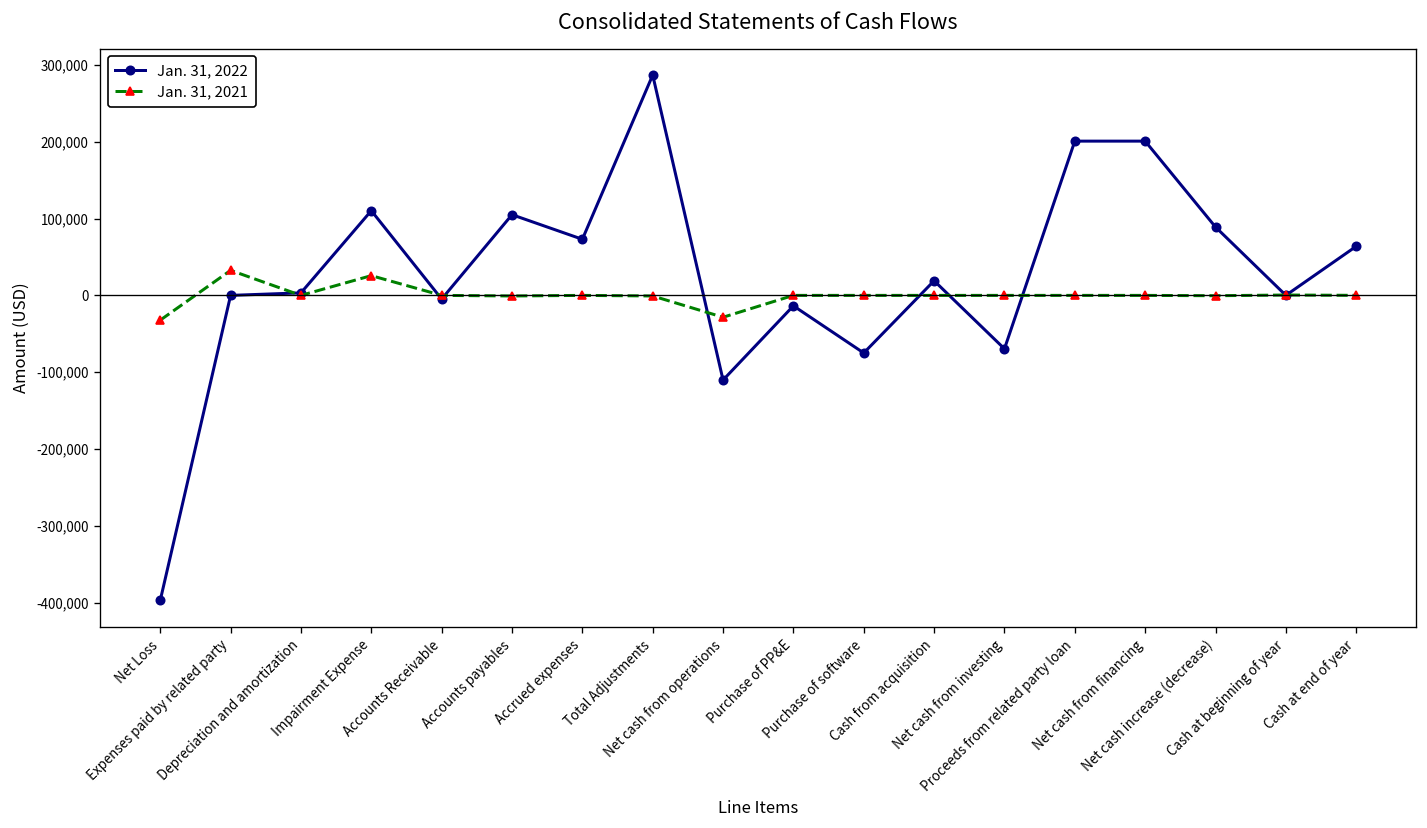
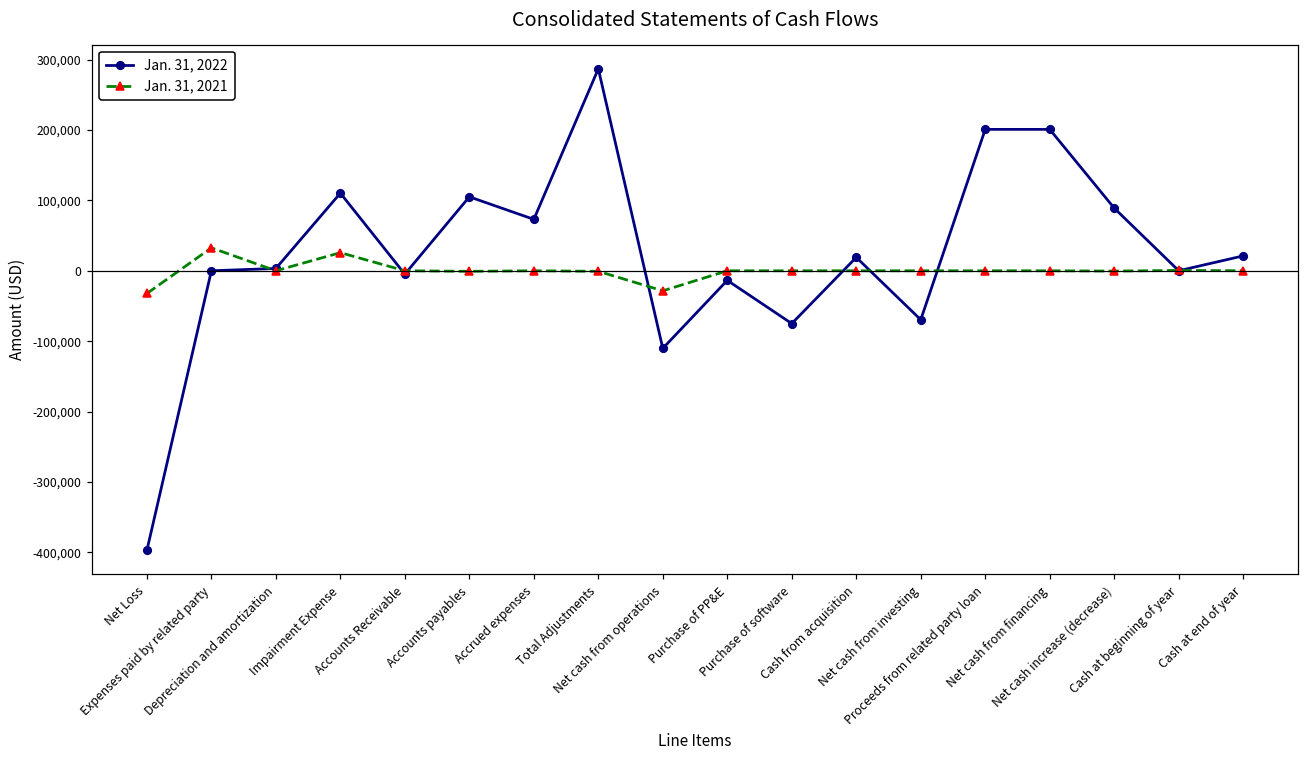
  {
    "Jan. 31, 2022": {
      "Net Loss": "-400,000",
      "Expenses paid by related party": "0",
      "Impairment Expense": "110,000",
      "Accounts Receivable": "0",
      "Accounts payables": "110,000",
      "Accrued expenses": "70,000",
      "Total Adjustments": "290,000",
      "Net cash from operations": "-110,000",
      "Purchase of PP&E": "-10,000",
      "Purchase of software": "-80,000",
      "Cash from acquisition": "20,000",
      "Net cash from investing": "-70,000",
      "Proceeds from related party loan": "200,000",
      "Net cash from financing": "200,000",
      "Net cash increase (decrease)": "90,000",
-     "Cash at end of year": "60,000"
+     "Cash at end of year": "20,000"
    },
    "Jan. 31, 2021": {
      "Net Loss": "-30,000",
      "Expenses paid by related party": "30,000",
      "Impairment Expense": "30,000",
      "Accounts Receivable": "0",
      "Accounts payables": "0",
      "Accrued expenses": "0",
      "Total Adjustments": "0",
      "Net cash from operations": "-30,000",
      "Purchase of PP&E": "0",
      "Purchase of software": "0",
      "Cash from acquisition": "0",
      "Net cash from investing": "0",
      "Proceeds from related party loan": "0",
      "Net cash from financing": "0",
      "Net cash increase (decrease)": "0",
      "Cash at end of year": "0"
    }
  }
